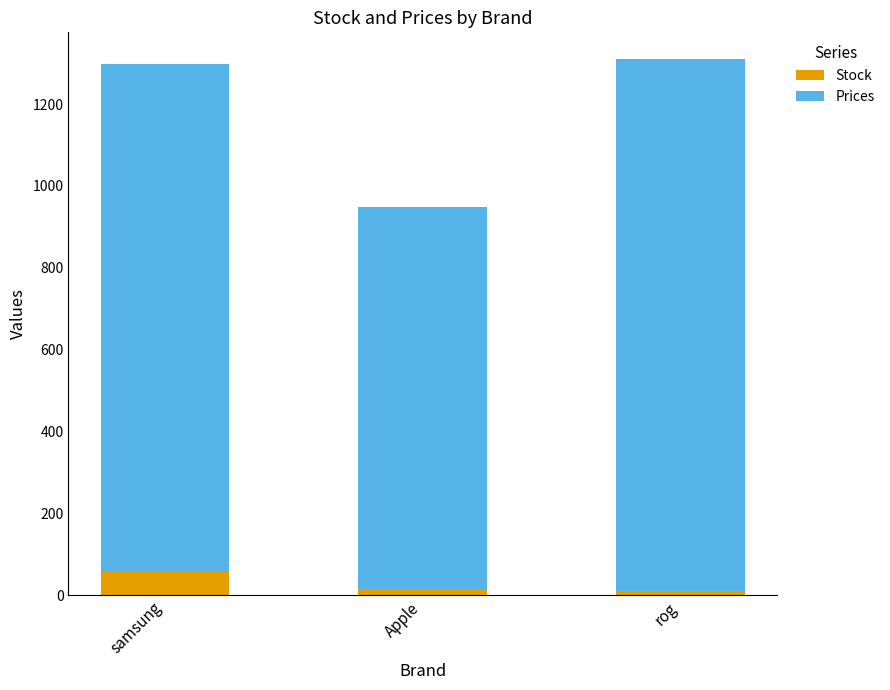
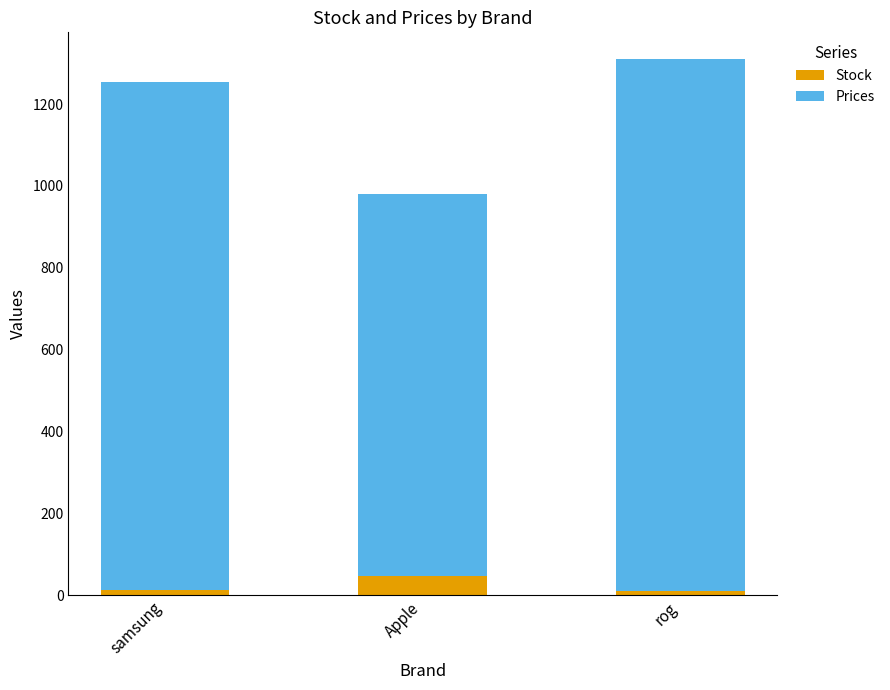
  {
    "Stock": {
-     "samsung": 60,
-     "Apple": 20,
+     "samsung": 10,
+     "Apple": 50,
      "rog": 10
    },
    "Prices": {
      "samsung": 1240,
      "Apple": 930,
      "rog": 1300
    }
  }
